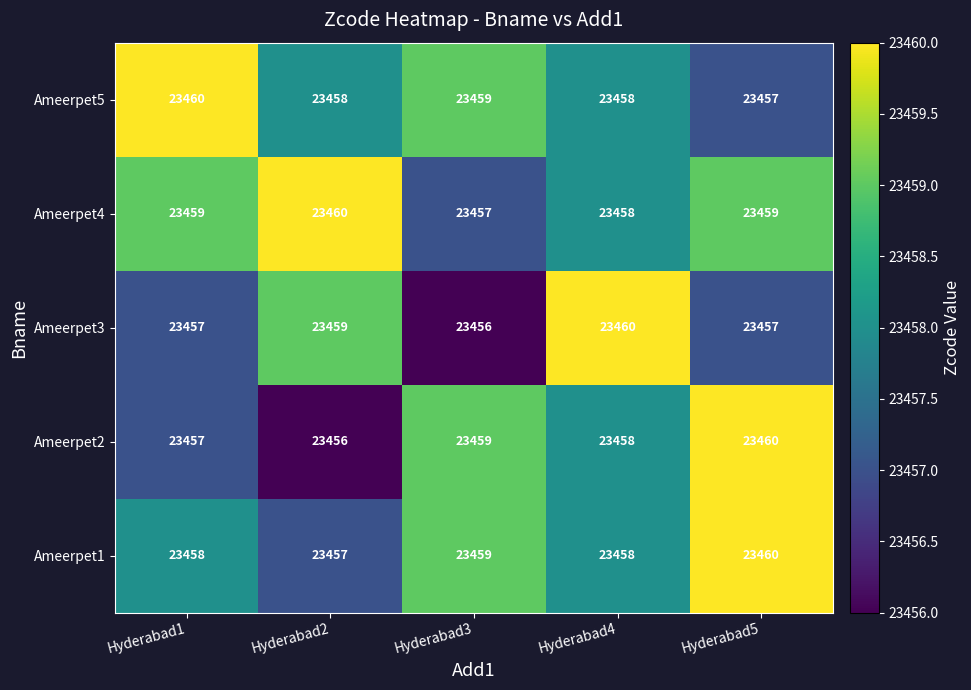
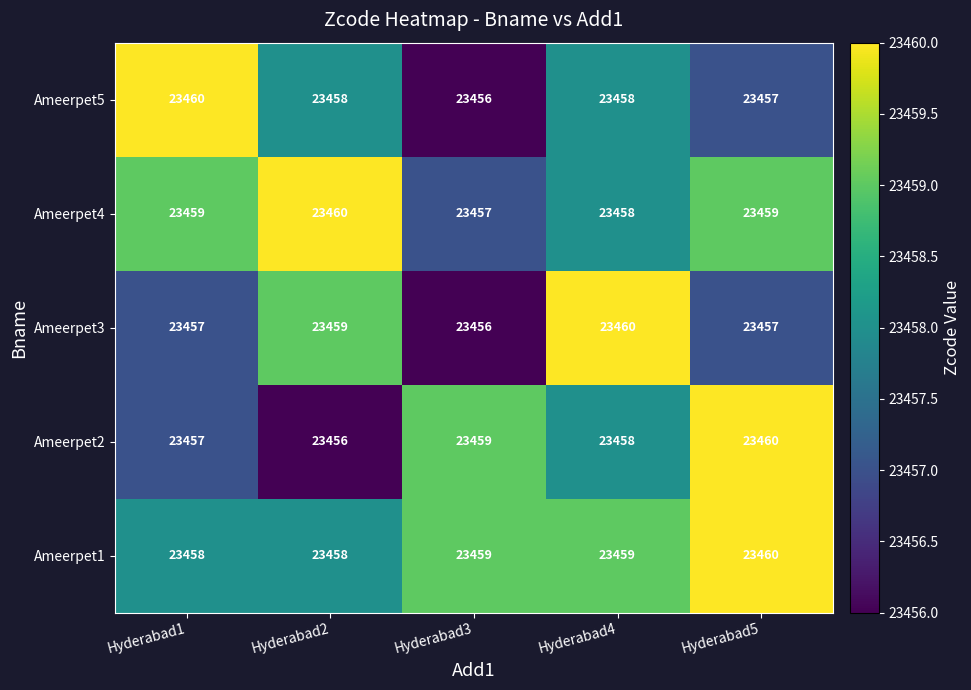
  {
    "Ameerpet5": {
      "Hyderabad1": 23460,
      "Hyderabad2": 23458,
-     "Hyderabad3": 23459,
+     "Hyderabad3": 23456,
      "Hyderabad4": 23458,
      "Hyderabad5": 23457
    },
    "Ameerpet4": {
      "Hyderabad1": 23459,
      "Hyderabad2": 23460,
      "Hyderabad3": 23457,
      "Hyderabad4": 23458,
      "Hyderabad5": 23459
    },
    "Ameerpet3": {
      "Hyderabad1": 23457,
      "Hyderabad2": 23459,
      "Hyderabad3": 23456,
      "Hyderabad4": 23460,
      "Hyderabad5": 23457
    },
    "Ameerpet2": {
      "Hyderabad1": 23457,
      "Hyderabad2": 23456,
      "Hyderabad3": 23459,
      "Hyderabad4": 23458,
      "Hyderabad5": 23460
    },
    "Ameerpet1": {
      "Hyderabad1": 23458,
-     "Hyderabad2": 23457,
+     "Hyderabad2": 23458,
      "Hyderabad3": 23459,
-     "Hyderabad4": 23458,
+     "Hyderabad4": 23459,
      "Hyderabad5": 23460
    }
  }
